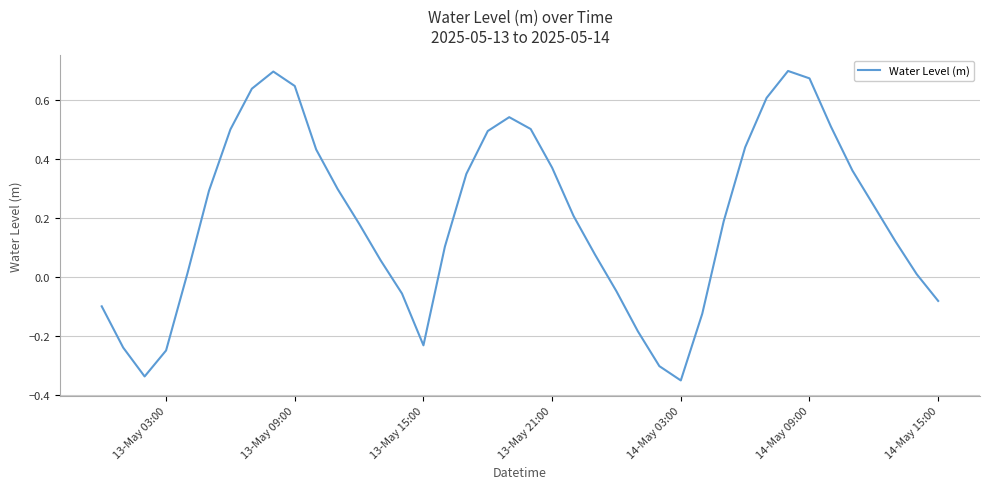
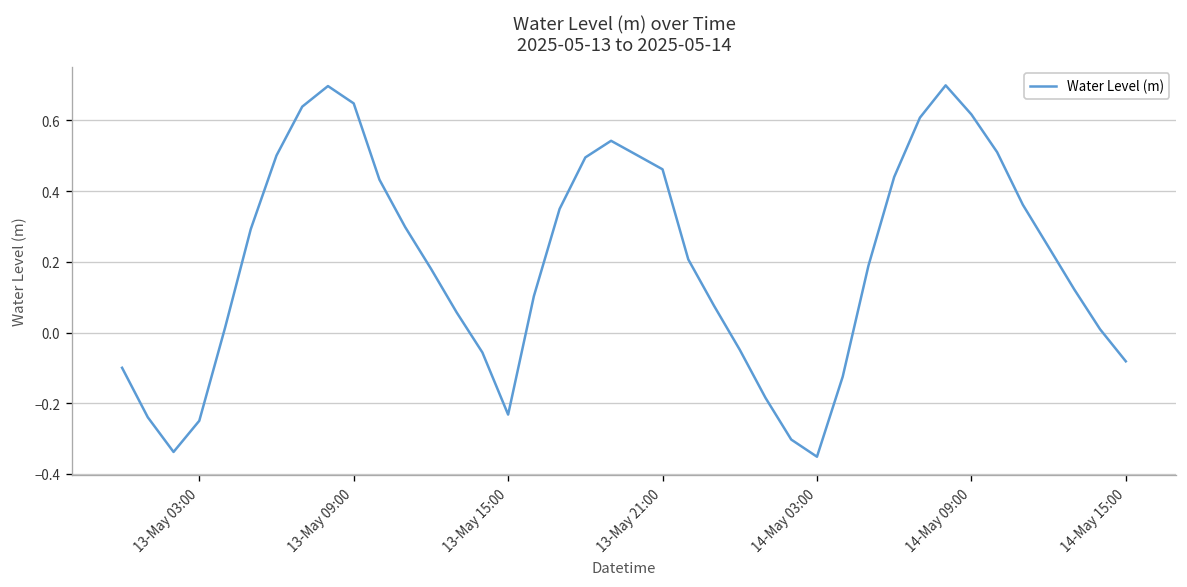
  {
    "13-May 03:00": -0.25,
    "13-May 09:00": 0.65,
    "13-May 15:00": -0.23,
-   "13-May 21:00": 0.37,
+   "13-May 21:00": 0.46,
    "14-May 03:00": -0.35,
-   "14-May 09:00": 0.67,
+   "14-May 09:00": 0.62,
    "14-May 15:00": -0.08
  }
